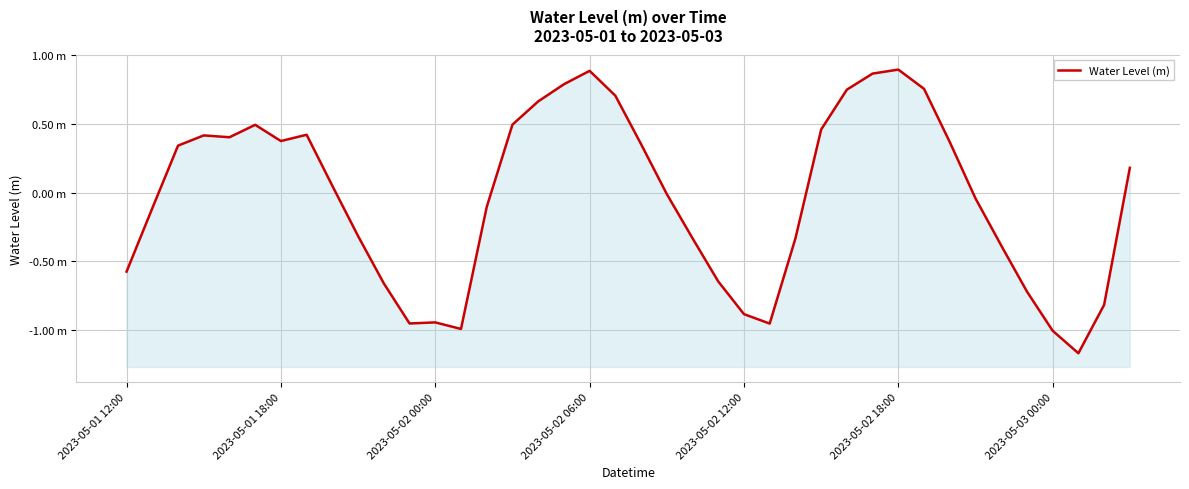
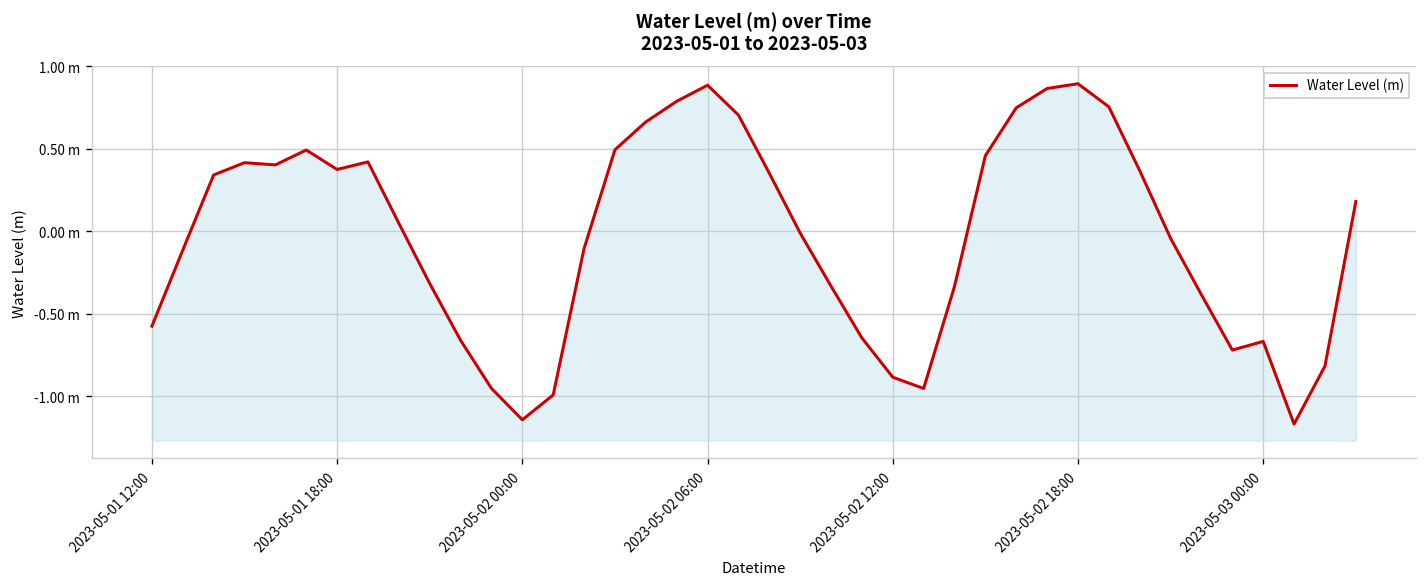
  {
    "2023-05-01 12:00": "-0.58 m",
    "2023-05-01 18:00": "0.37 m",
-   "2023-05-02 00:00": "-0.94 m",
+   "2023-05-02 00:00": "-1.14 m",
    "2023-05-02 06:00": "0.89 m",
    "2023-05-02 12:00": "-0.88 m",
    "2023-05-02 18:00": "0.89 m",
-   "2023-05-03 00:00": "-1.01 m"
+   "2023-05-03 00:00": "-0.67 m"
  }
